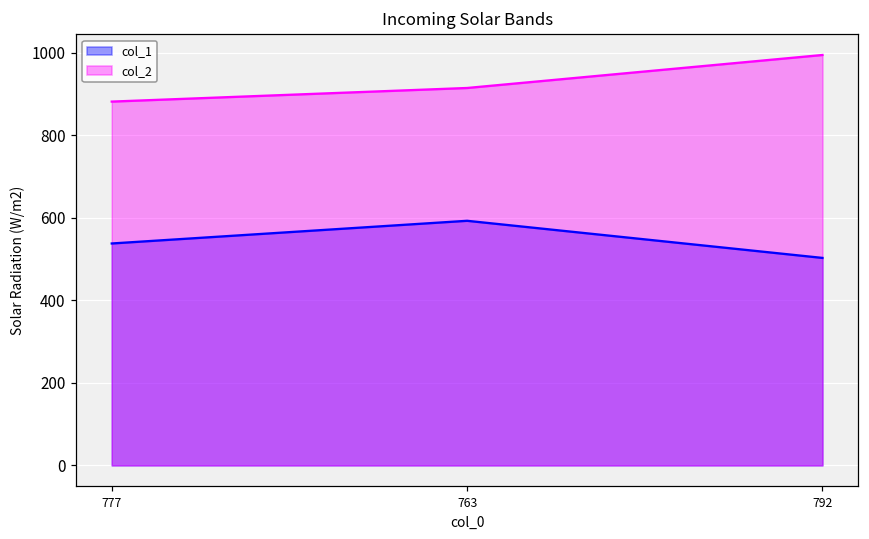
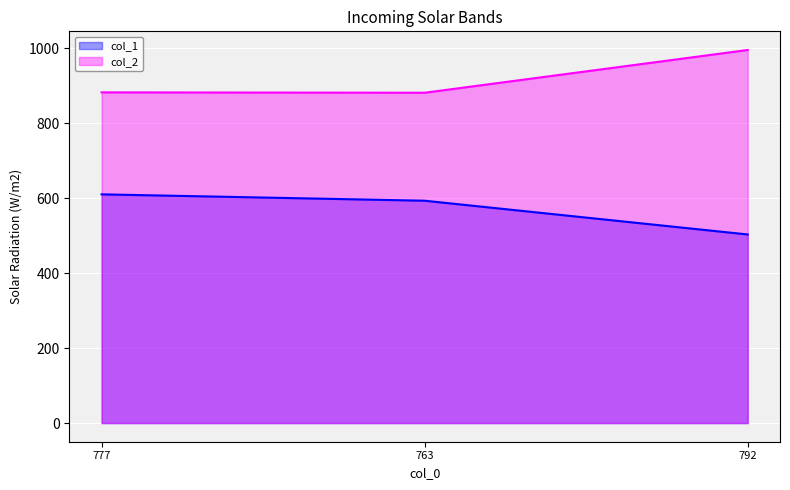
  {
    "col_1": {
-     "777": 540,
+     "777": 610,
      "763": 590,
      "792": 500
    },
    "col_2": {
      "777": 880,
-     "763": 920,
+     "763": 880,
      "792": 1000
    }
  }
